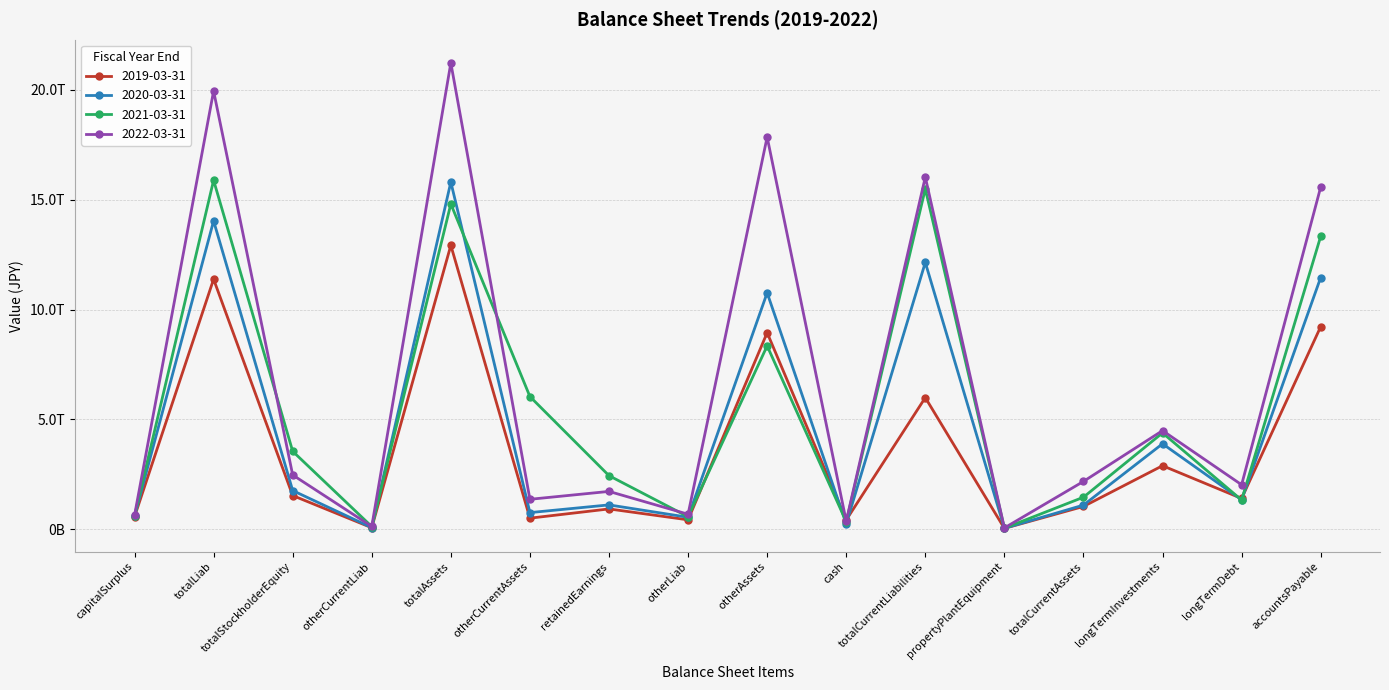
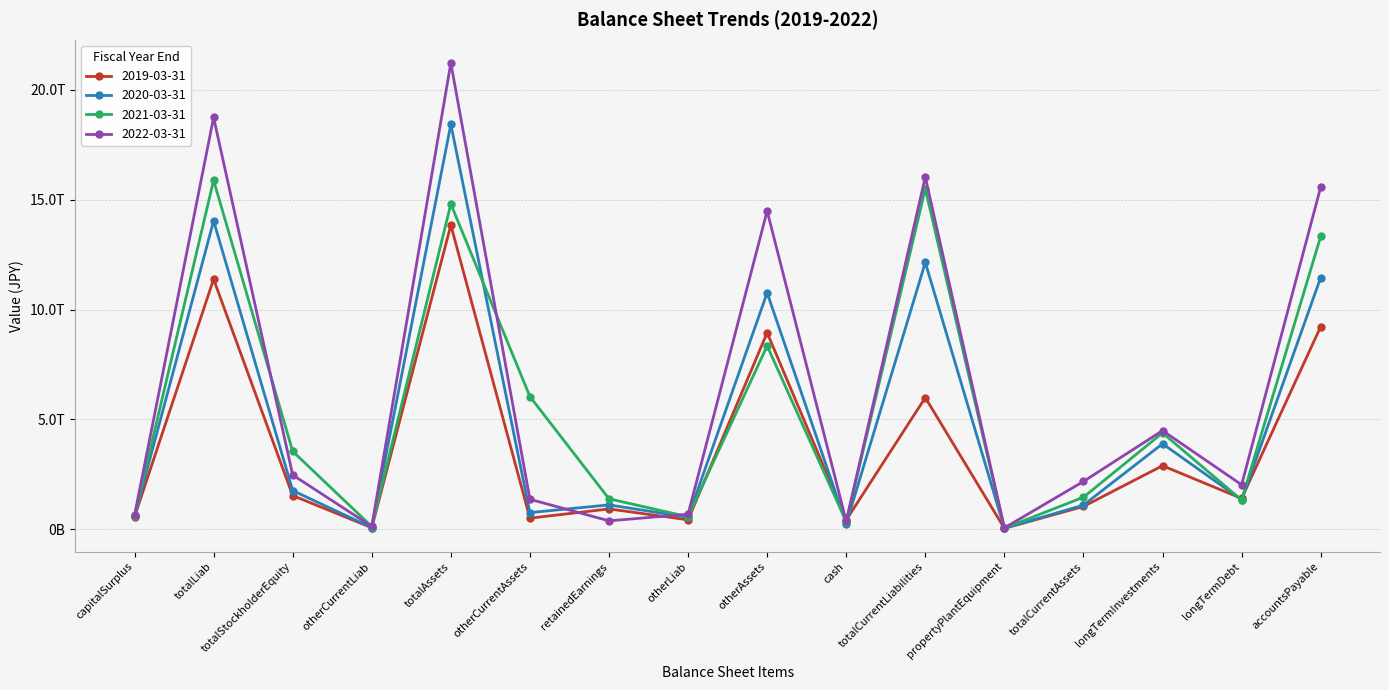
  {
    "2019-03-31": {
      "totalLiab": "11.4T",
      "totalStockholderEquity": "1.5T",
-     "totalAssets": "12.9T",
+     "totalAssets": "13.8T",
      "otherCurrentAssets": "0.5T",
      "retainedEarnings": "0.9T",
      "otherAssets": "9.0T",
      "totalCurrentLiabilities": "6.0T",
      "longTermInvestments": "2.9T",
      "accountsPayable": "9.2T"
    },
    "2020-03-31": {
      "totalLiab": "14.0T",
      "totalStockholderEquity": "1.8T",
-     "totalAssets": "15.8T",
+     "totalAssets": "18.4T",
      "otherCurrentAssets": "0.8T",
      "retainedEarnings": "1.1T",
      "otherAssets": "10.8T",
      "totalCurrentLiabilities": "12.1T",
      "longTermInvestments": "3.9T",
      "accountsPayable": "11.5T"
    },
    "2021-03-31": {
      "totalLiab": "15.9T",
      "totalStockholderEquity": "3.6T",
      "totalAssets": "14.8T",
      "otherCurrentAssets": "6.0T",
-     "retainedEarnings": "2.4T",
+     "retainedEarnings": "1.4T",
      "otherAssets": "8.4T",
      "totalCurrentLiabilities": "15.5T",
      "totalCurrentAssets": "1.5T",
      "accountsPayable": "13.3T"
    },
    "2022-03-31": {
-     "totalLiab": "20.0T",
+     "totalLiab": "18.7T",
      "totalStockholderEquity": "2.5T",
      "totalAssets": "21.2T",
      "otherCurrentAssets": "1.4T",
-     "retainedEarnings": "1.7T",
+     "retainedEarnings": "0.4T",
      "otherLiab": "0.7T",
-     "otherAssets": "17.9T",
+     "otherAssets": "14.5T",
      "totalCurrentLiabilities": "16.0T",
      "totalCurrentAssets": "2.2T",
      "longTermDebt": "2.0T",
      "accountsPayable": "15.6T"
    }
  }
